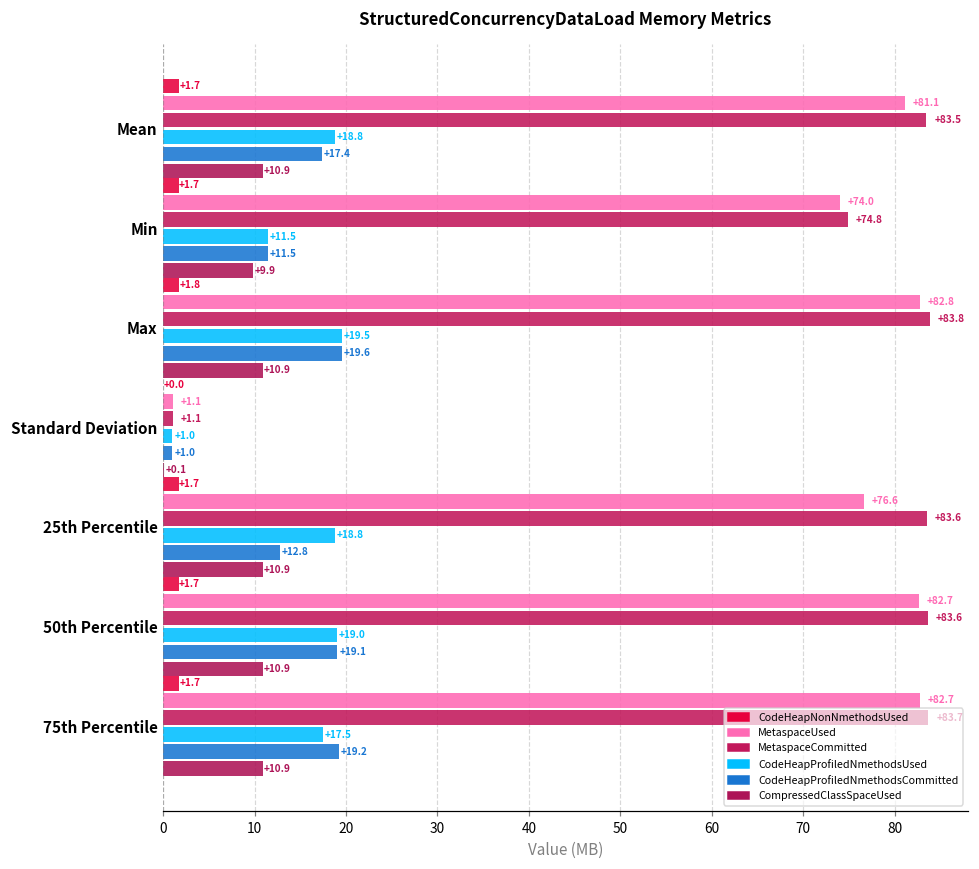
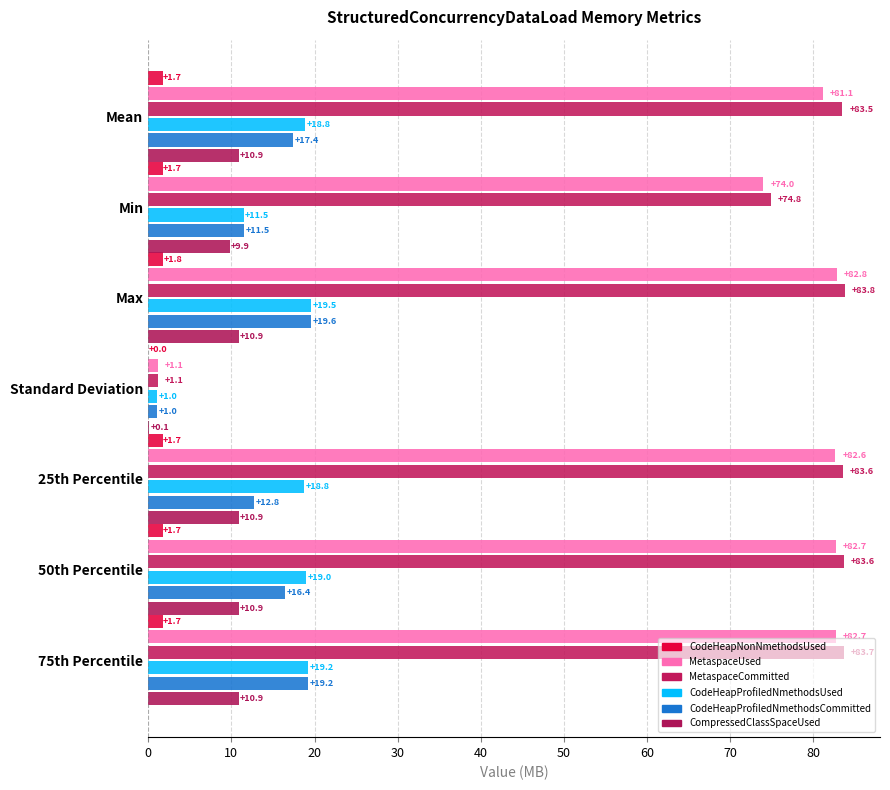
  {
    "MetaspaceUsed": {
      "Mean": "+81.1",
      "Min": "+74.0",
      "Max": "+82.8",
      "Standard Deviation": "+1.1",
-     "25th Percentile": "+76.6",
+     "25th Percentile": "+82.6",
      "50th Percentile": "+82.7"
    },
    "CodeHeapProfiledNmethodsUsed": {
      "Mean": "+18.8",
      "Min": "+11.5",
      "Max": "+19.5",
      "Standard Deviation": "+1.0",
      "25th Percentile": "+18.8",
      "50th Percentile": "+19.0",
-     "75th Percentile": "+17.5"
+     "75th Percentile": "+19.2"
    },
    "CodeHeapProfiledNmethodsCommitted": {
      "Mean": "+17.4",
      "Min": "+11.5",
      "Max": "+19.6",
      "Standard Deviation": "+1.0",
      "25th Percentile": "+12.8",
-     "50th Percentile": "+19.1",
+     "50th Percentile": "+16.4",
      "75th Percentile": "+19.2"
    }
  }
